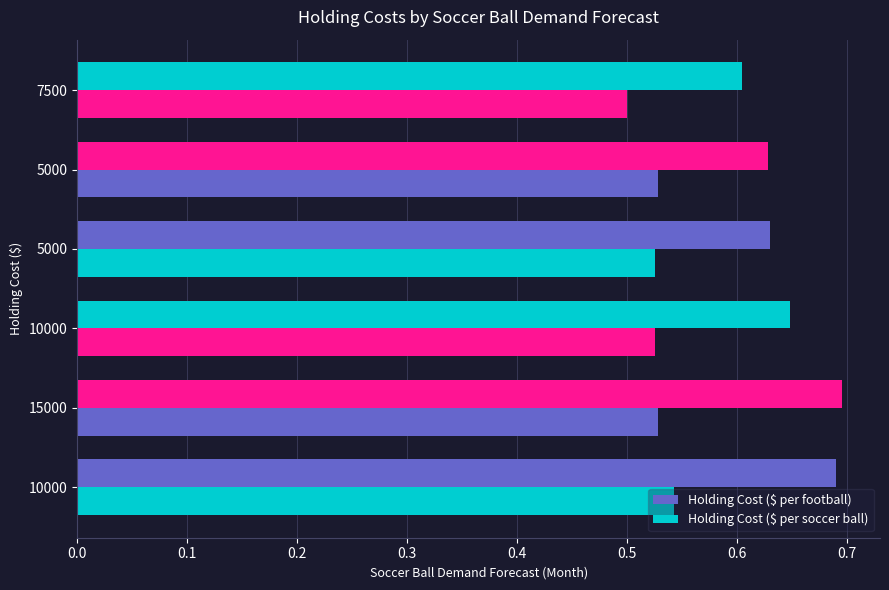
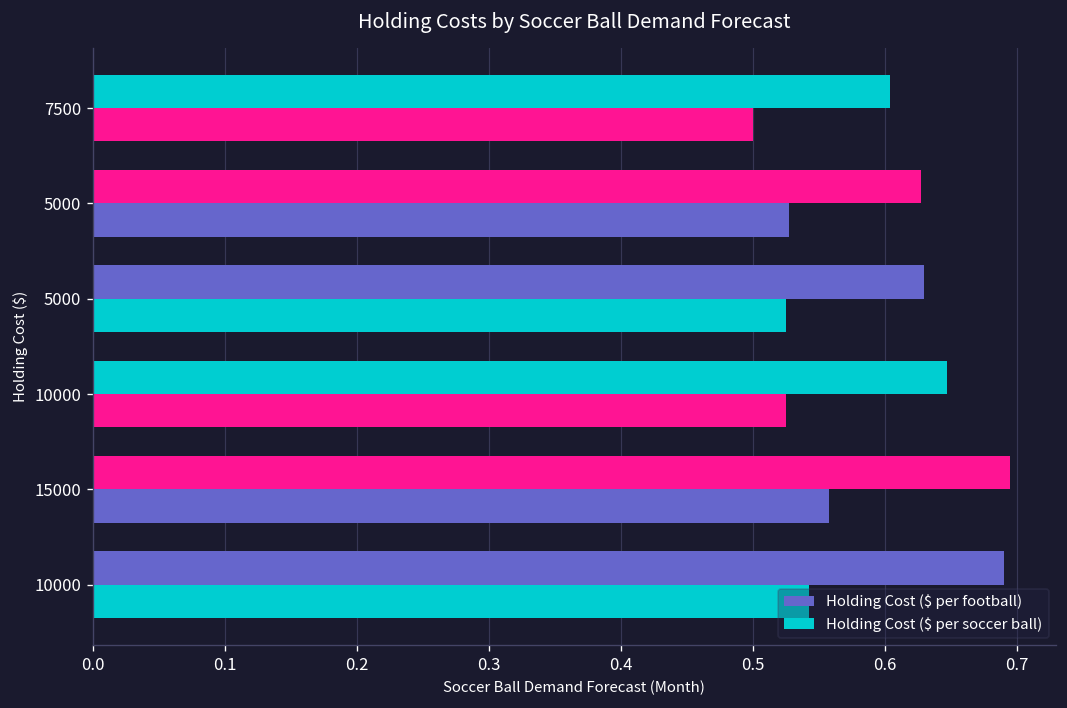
  {
    "Holding Cost ($ per football)": {
      "7500": 0.604,
      "15000": 0.695
    },
    "Holding Cost ($ per soccer ball)": {
      "7500": 0.500,
-     "15000": 0.528
+     "15000": 0.558
    }
  }
